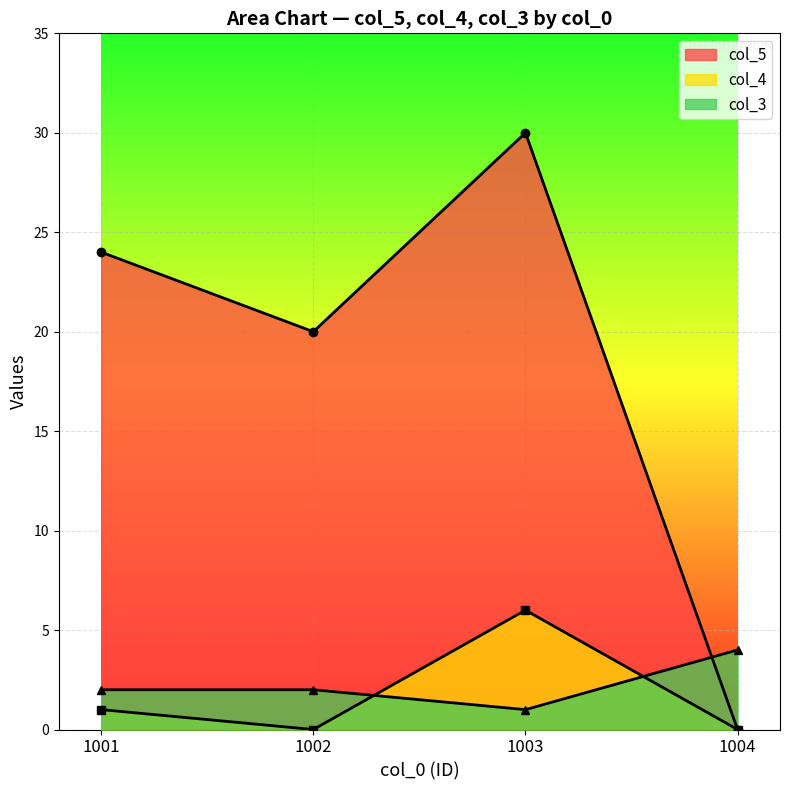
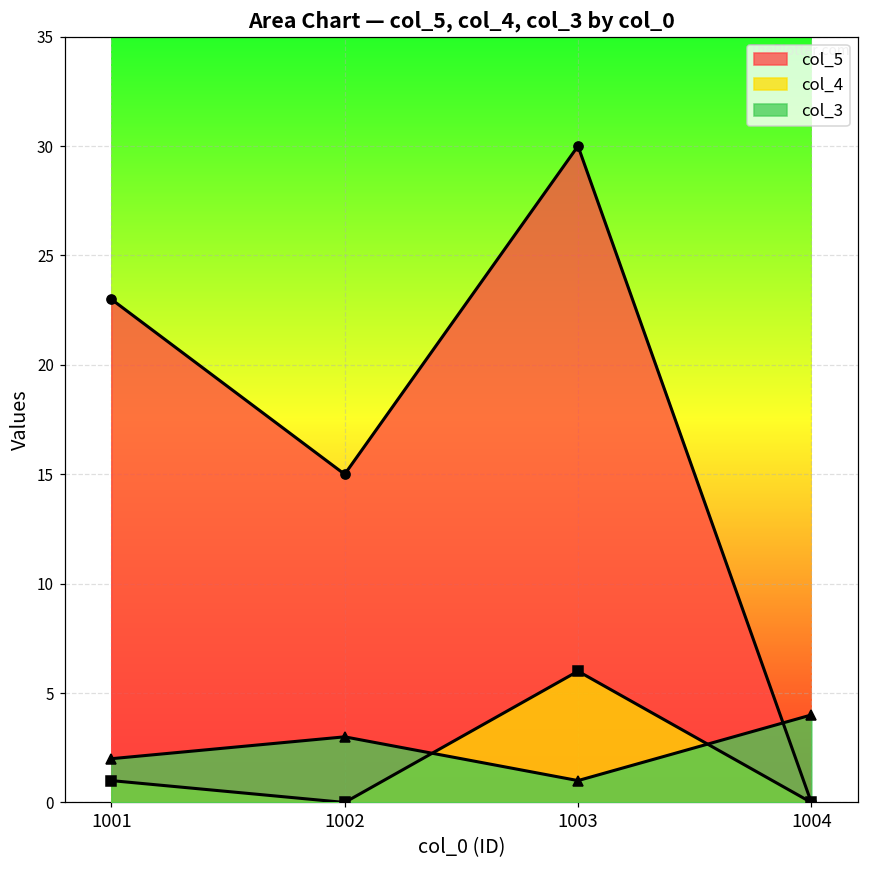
  {
    "col_5": {
-     "1001": 24,
-     "1002": 20,
+     "1001": 23,
+     "1002": 15,
      "1003": 30
    },
    "col_4": {
      "1001": 1,
      "1002": 0,
      "1003": 6
    },
    "col_3": {
      "1001": 2,
-     "1002": 2,
+     "1002": 3,
      "1003": 1,
      "1004": 4
    }
  }
